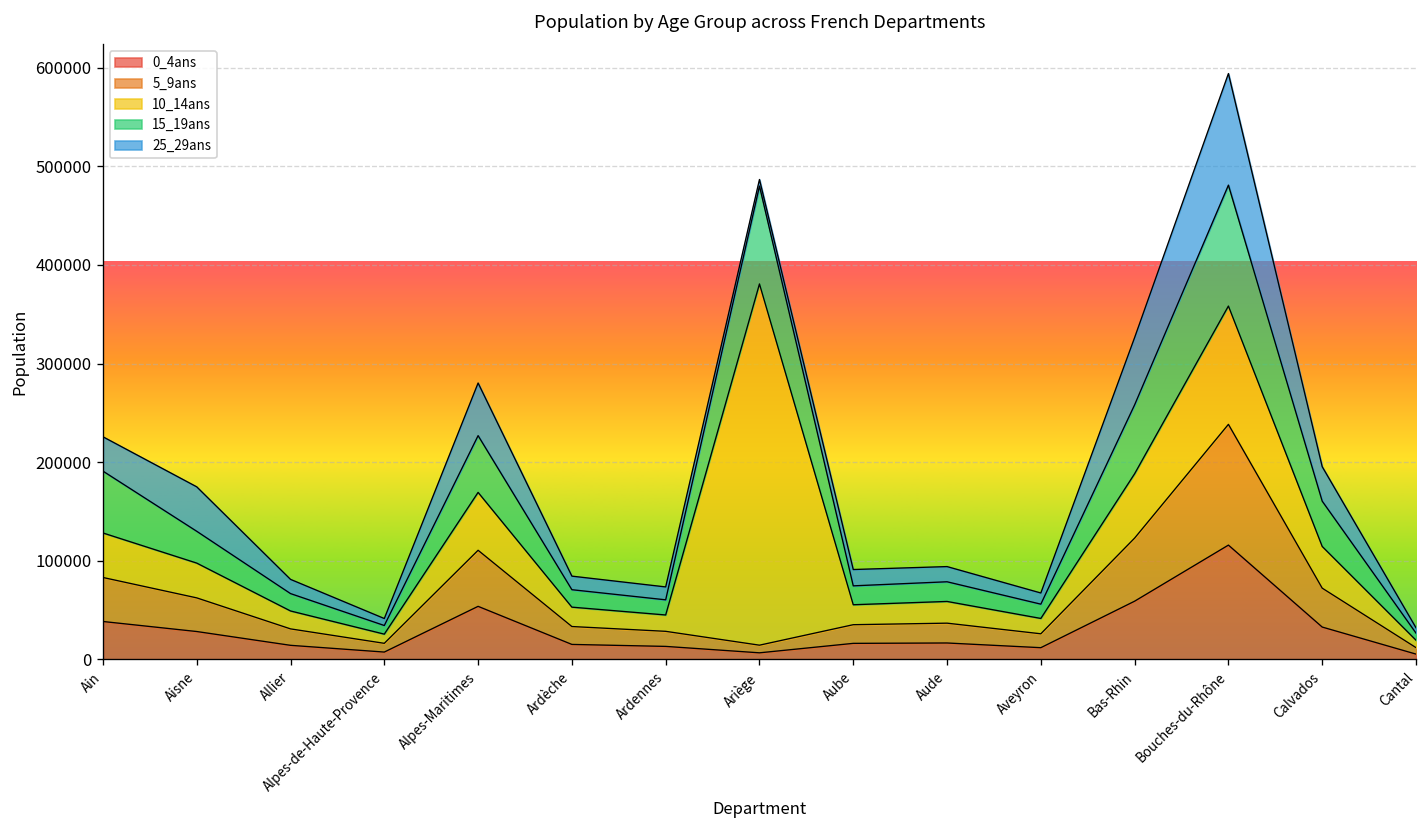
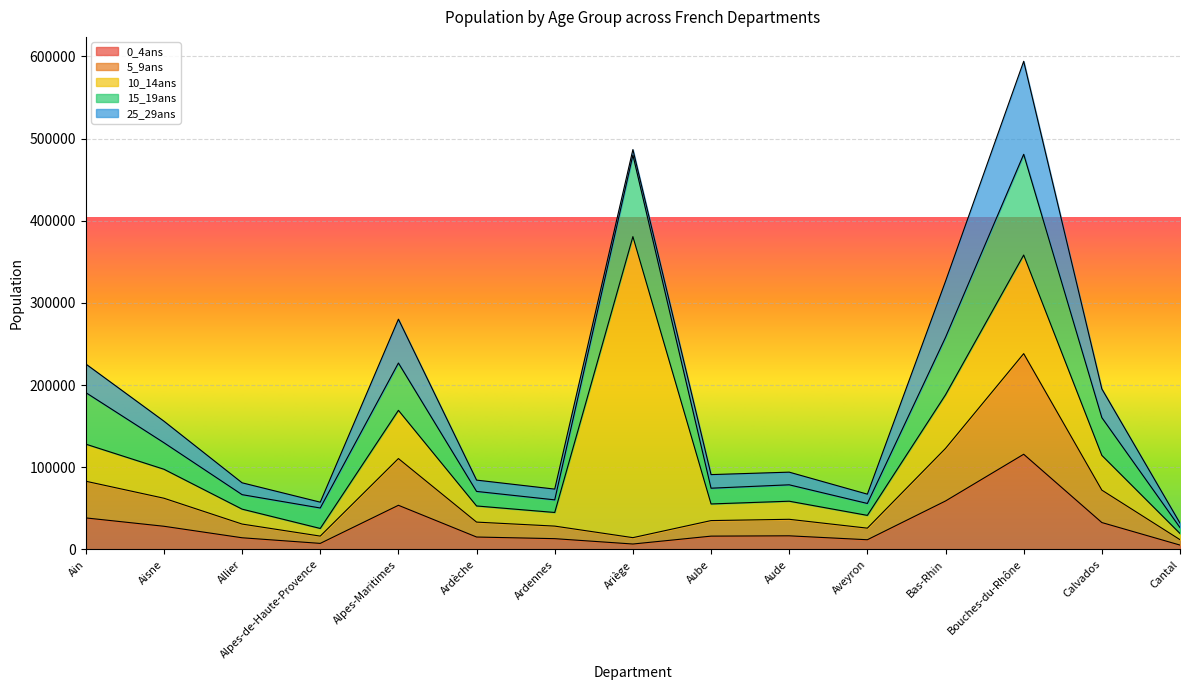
  {
    "10_14ans": {
      "Ain": 50000,
      "Aisne": 40000,
      "Allier": 20000,
      "Alpes-de-Haute-Provence": 10000,
      "Alpes-Maritimes": 60000,
      "Ardèche": 20000,
      "Ardennes": 20000,
      "Ariège": 370000,
      "Aube": 20000,
      "Aude": 20000,
      "Aveyron": 20000,
      "Bas-Rhin": 70000,
      "Bouches-du-Rhône": 120000,
      "Calvados": 40000,
      "Cantal": 10000
    },
    "15_19ans": {
      "Ain": 60000,
      "Aisne": 30000,
      "Allier": 20000,
-     "Alpes-de-Haute-Provence": 10000,
+     "Alpes-de-Haute-Provence": 20000,
      "Alpes-Maritimes": 60000,
      "Ardèche": 20000,
      "Ardennes": 20000,
      "Ariège": 100000,
      "Aube": 20000,
      "Aude": 20000,
      "Aveyron": 10000,
      "Bas-Rhin": 70000,
      "Bouches-du-Rhône": 120000,
      "Calvados": 50000,
      "Cantal": 10000
    },
    "25_29ans": {
      "Ain": 30000,
-     "Aisne": 50000,
+     "Aisne": 30000,
      "Allier": 10000,
      "Alpes-de-Haute-Provence": 10000,
      "Alpes-Maritimes": 50000,
      "Ardèche": 10000,
      "Ardennes": 10000,
      "Ariège": 10000,
      "Aube": 20000,
      "Aude": 20000,
      "Aveyron": 10000,
      "Bas-Rhin": 70000,
      "Bouches-du-Rhône": 110000,
      "Calvados": 30000,
      "Cantal": 10000
    }
  }
